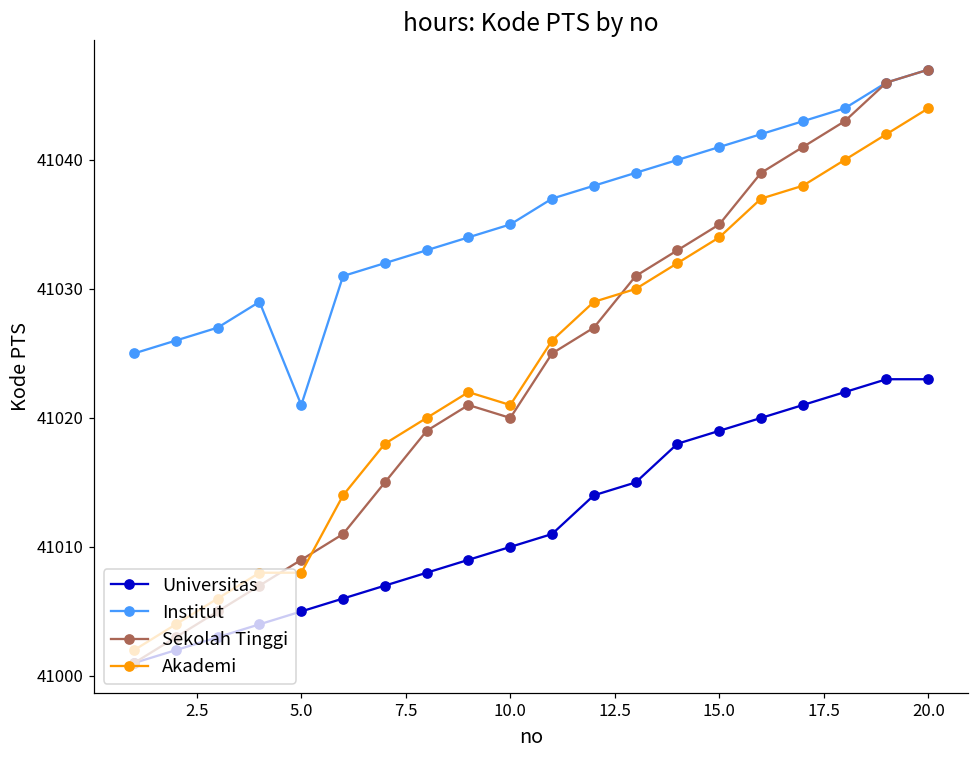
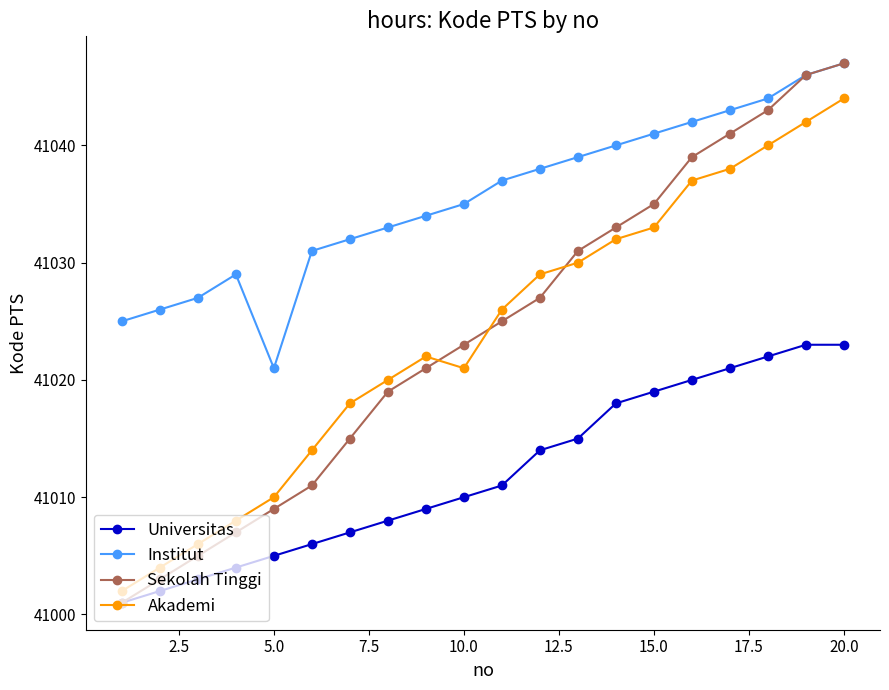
  {
    "Universitas": {
      "5.0": 41005,
      "10.0": 41010,
      "15.0": 41019,
      "20.0": 41023
    },
    "Institut": {
      "5.0": 41021,
      "10.0": 41035,
      "15.0": 41041
    },
    "Sekolah Tinggi": {
      "5.0": 41009,
-     "10.0": 41020,
+     "10.0": 41023,
      "15.0": 41035
    },
    "Akademi": {
-     "5.0": 41008,
+     "5.0": 41010,
      "10.0": 41021,
-     "15.0": 41034,
+     "15.0": 41033,
      "20.0": 41044
    }
  }
